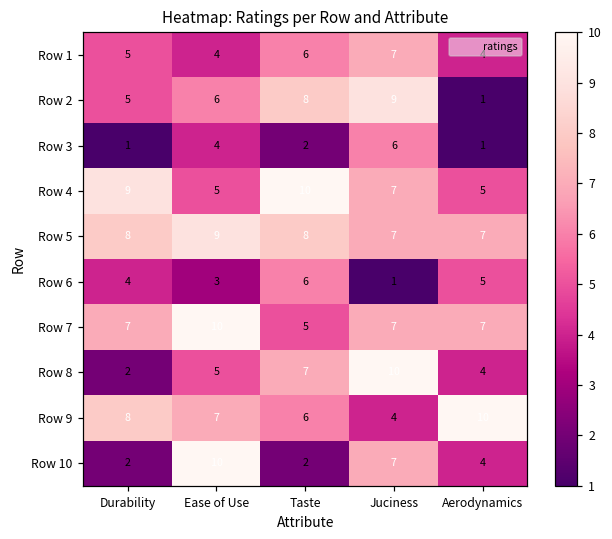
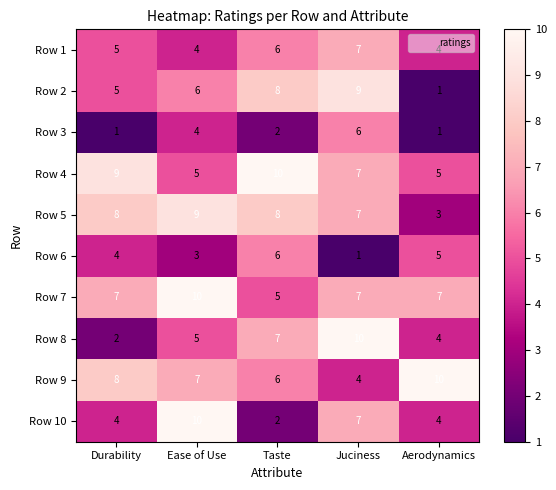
  {
    "Row 1": {
      "Durability": 5,
      "Ease of Use": 4,
      "Taste": 6,
      "Juciness": 7
    },
    "Row 2": {
      "Durability": 5,
      "Ease of Use": 6,
      "Taste": 8,
      "Aerodynamics": 1
    },
    "Row 3": {
      "Durability": 1,
      "Ease of Use": 4,
      "Taste": 2,
      "Juciness": 6,
      "Aerodynamics": 1
    },
    "Row 4": {
      "Ease of Use": 5,
      "Juciness": 7,
      "Aerodynamics": 5
    },
    "Row 5": {
      "Durability": 8,
      "Taste": 8,
      "Juciness": 7,
-     "Aerodynamics": 7
+     "Aerodynamics": 3
    },
    "Row 6": {
      "Durability": 4,
      "Ease of Use": 3,
      "Taste": 6,
      "Juciness": 1,
      "Aerodynamics": 5
    },
    "Row 7": {
      "Durability": 7,
      "Taste": 5,
      "Juciness": 7,
      "Aerodynamics": 7
    },
    "Row 8": {
      "Durability": 2,
      "Ease of Use": 5,
      "Taste": 7,
      "Aerodynamics": 4
    },
    "Row 9": {
      "Durability": 8,
      "Ease of Use": 7,
      "Taste": 6,
      "Juciness": 4
    },
    "Row 10": {
-     "Durability": 2,
+     "Durability": 4,
      "Taste": 2,
      "Juciness": 7,
      "Aerodynamics": 4
    }
  }
